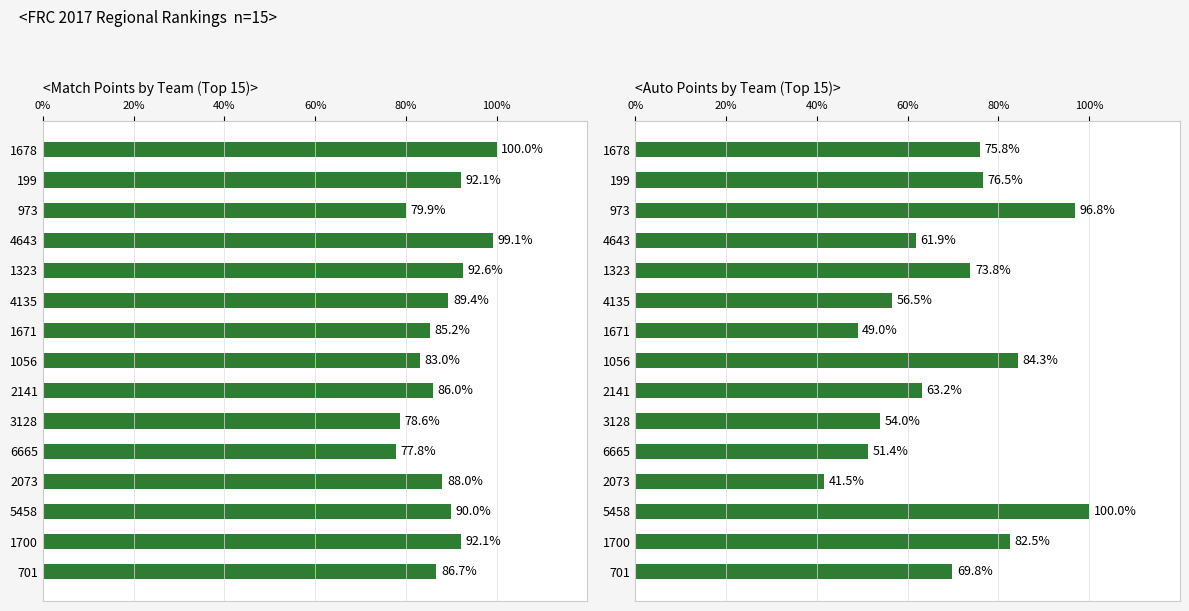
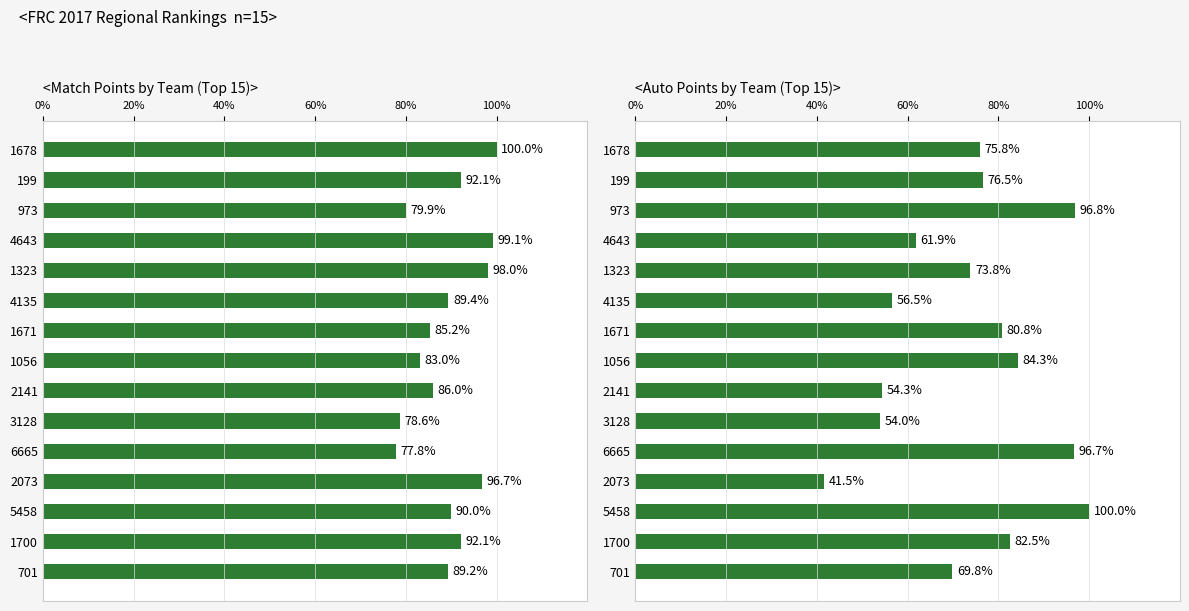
  {
    "<Match Points by Team (Top 15)>": {
      "1678": "100.0%",
      "199": "92.1%",
      "973": "79.9%",
      "4643": "99.1%",
-     "1323": "92.6%",
+     "1323": "98.0%",
      "4135": "89.4%",
      "1671": "85.2%",
      "1056": "83.0%",
      "2141": "86.0%",
      "3128": "78.6%",
      "6665": "77.8%",
-     "2073": "88.0%",
+     "2073": "96.7%",
      "5458": "90.0%",
      "1700": "92.1%",
-     "701": "86.7%"
+     "701": "89.2%"
    },
    "<Auto Points by Team (Top 15)>": {
      "1678": "75.8%",
      "199": "76.5%",
      "973": "96.8%",
      "4643": "61.9%",
      "1323": "73.8%",
      "4135": "56.5%",
-     "1671": "49.0%",
+     "1671": "80.8%",
      "1056": "84.3%",
-     "2141": "63.2%",
+     "2141": "54.3%",
      "3128": "54.0%",
-     "6665": "51.4%",
+     "6665": "96.7%",
      "2073": "41.5%",
      "5458": "100.0%",
      "1700": "82.5%",
      "701": "69.8%"
    }
  }
